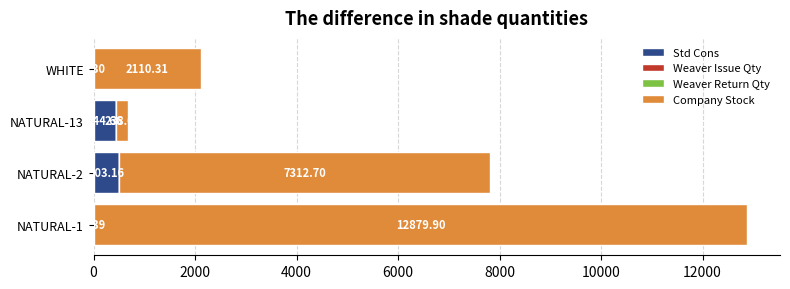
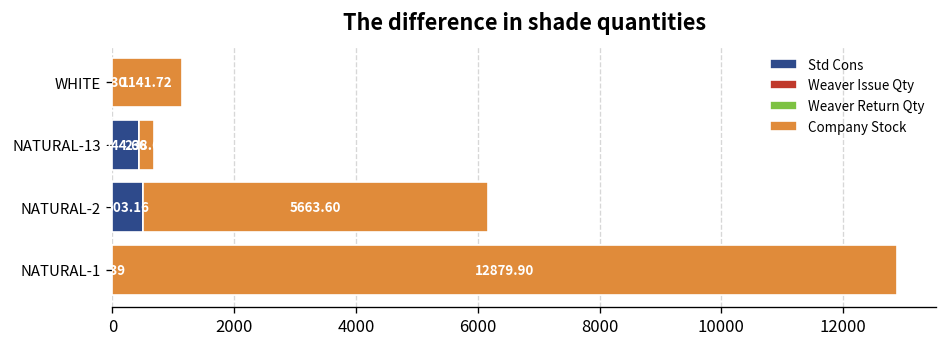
  {
    "Weaver Return Qty": {
      "NATURAL-13": 444.66,
      "NATURAL-2": 503.16
    },
    "Company Stock": {
-     "WHITE": 2110.31,
-     "NATURAL-2": 7312.70,
+     "WHITE": 1141.72,
+     "NATURAL-2": 5663.60,
      "NATURAL-1": 12879.90
    }
  }
